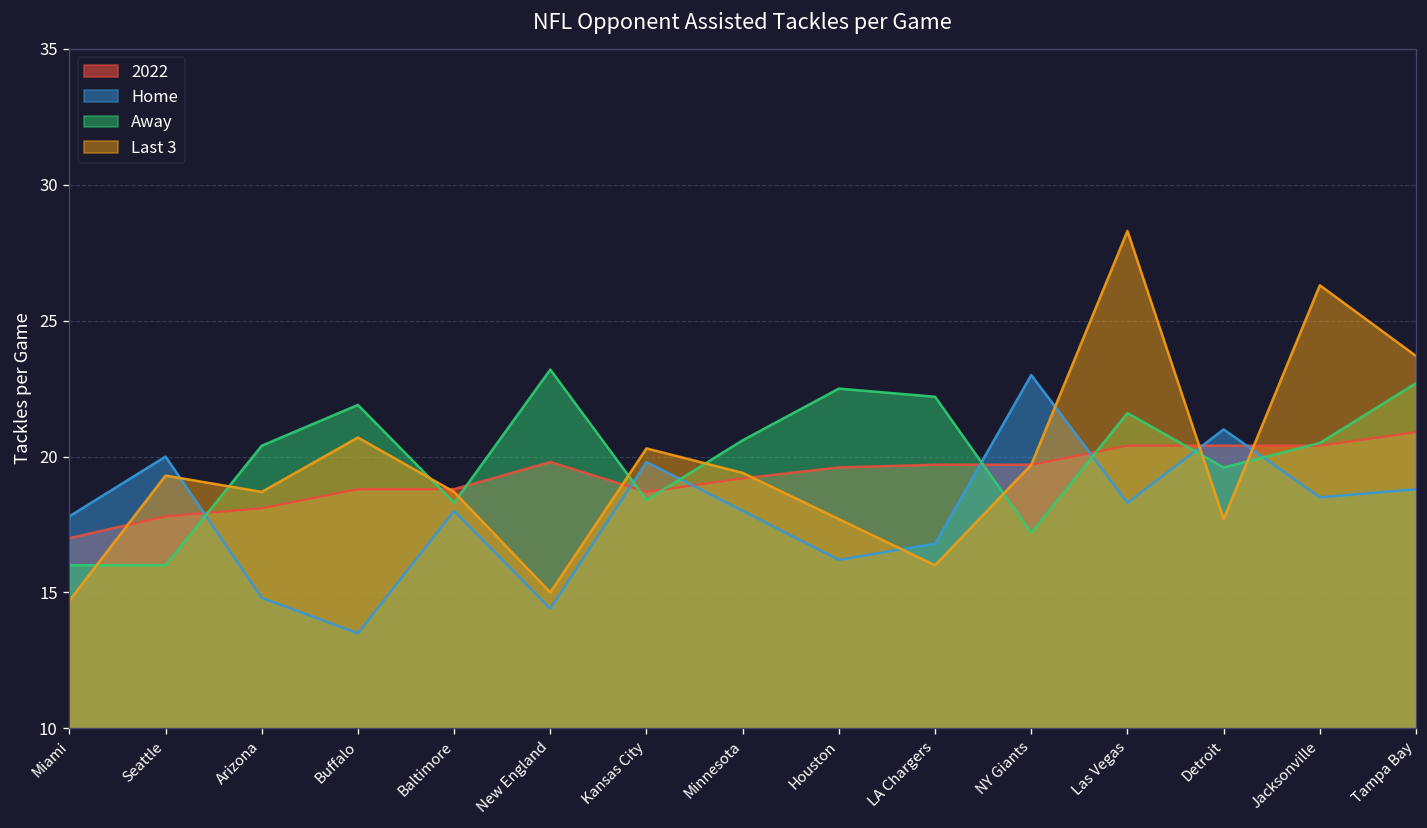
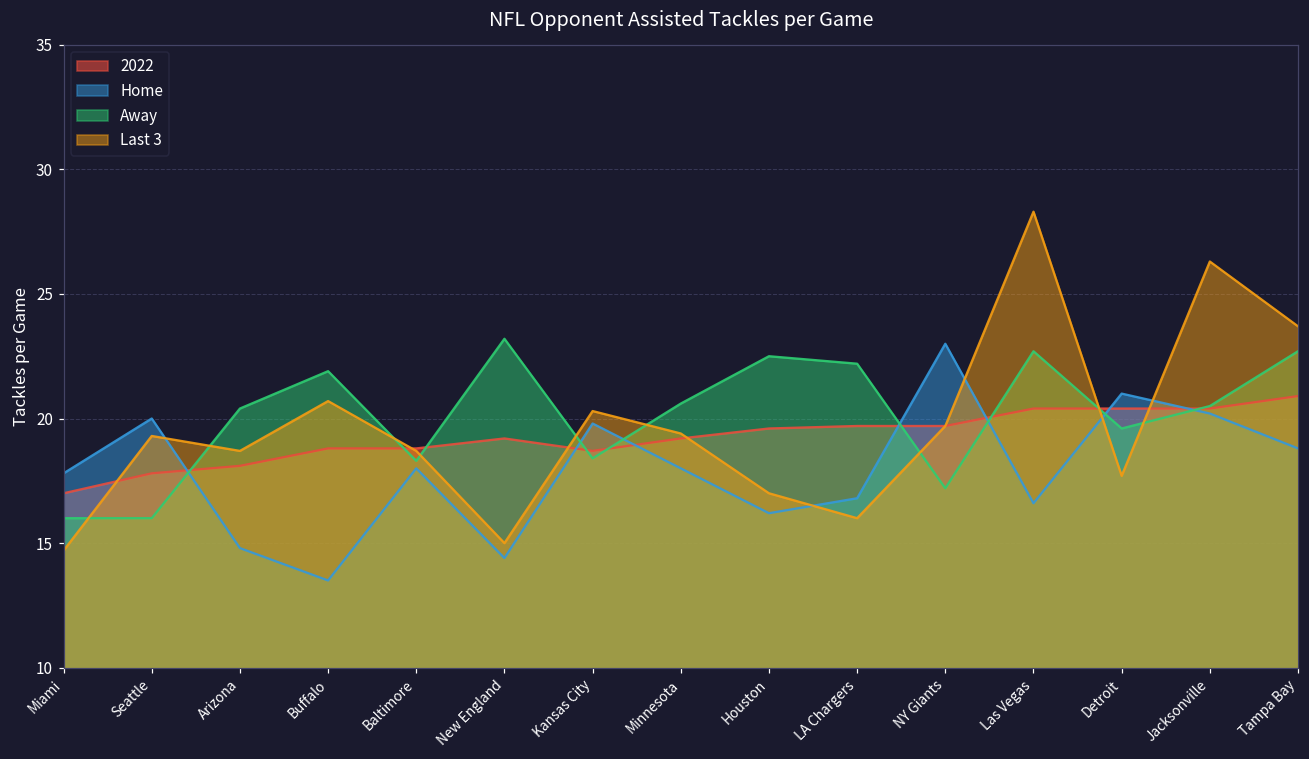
  {
    "2022": {
      "Miami": 17.0,
      "Seattle": 17.8,
      "Arizona": 18.1,
      "Buffalo": 18.8,
-     "New England": 19.8,
+     "New England": 19.2,
      "Kansas City": 18.7,
      "Minnesota": 19.2,
      "Houston": 19.6,
      "LA Chargers": 19.7,
      "Las Vegas": 20.4,
      "Detroit": 20.4,
      "Tampa Bay": 20.9
    },
    "Home": {
      "Miami": 17.8,
      "Seattle": 20.0,
      "Arizona": 14.8,
      "Buffalo": 13.5,
      "Baltimore": 18.0,
      "New England": 14.4,
      "Kansas City": 19.8,
      "Minnesota": 18.0,
      "Houston": 16.2,
      "LA Chargers": 16.8,
      "NY Giants": 23.0,
-     "Las Vegas": 18.3,
+     "Las Vegas": 16.6,
      "Detroit": 21.0,
-     "Jacksonville": 18.5,
+     "Jacksonville": 20.2,
      "Tampa Bay": 18.8
    },
    "Away": {
      "Miami": 16.0,
      "Seattle": 16.0,
      "Arizona": 20.4,
      "Buffalo": 21.9,
      "Baltimore": 18.3,
      "New England": 23.2,
      "Kansas City": 18.4,
      "Minnesota": 20.6,
      "Houston": 22.5,
      "LA Chargers": 22.2,
      "NY Giants": 17.2,
-     "Las Vegas": 21.6,
+     "Las Vegas": 22.7,
      "Detroit": 19.6,
      "Tampa Bay": 22.7
    },
    "Last 3": {
      "Miami": 14.7,
      "Seattle": 19.3,
      "Arizona": 18.7,
      "Buffalo": 20.7,
      "New England": 15.0,
      "Kansas City": 20.3,
      "Minnesota": 19.4,
-     "Houston": 17.7,
+     "Houston": 17.0,
      "LA Chargers": 16.0,
      "Las Vegas": 28.3,
      "Detroit": 17.7,
      "Jacksonville": 26.3,
      "Tampa Bay": 23.7
    }
  }
